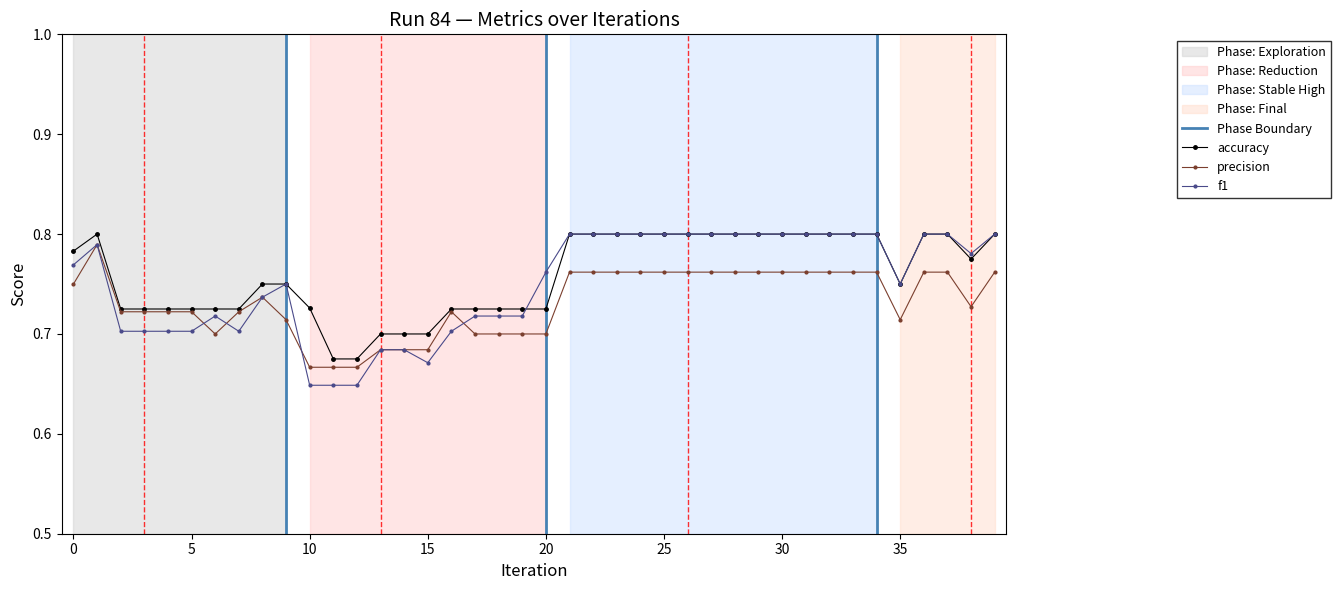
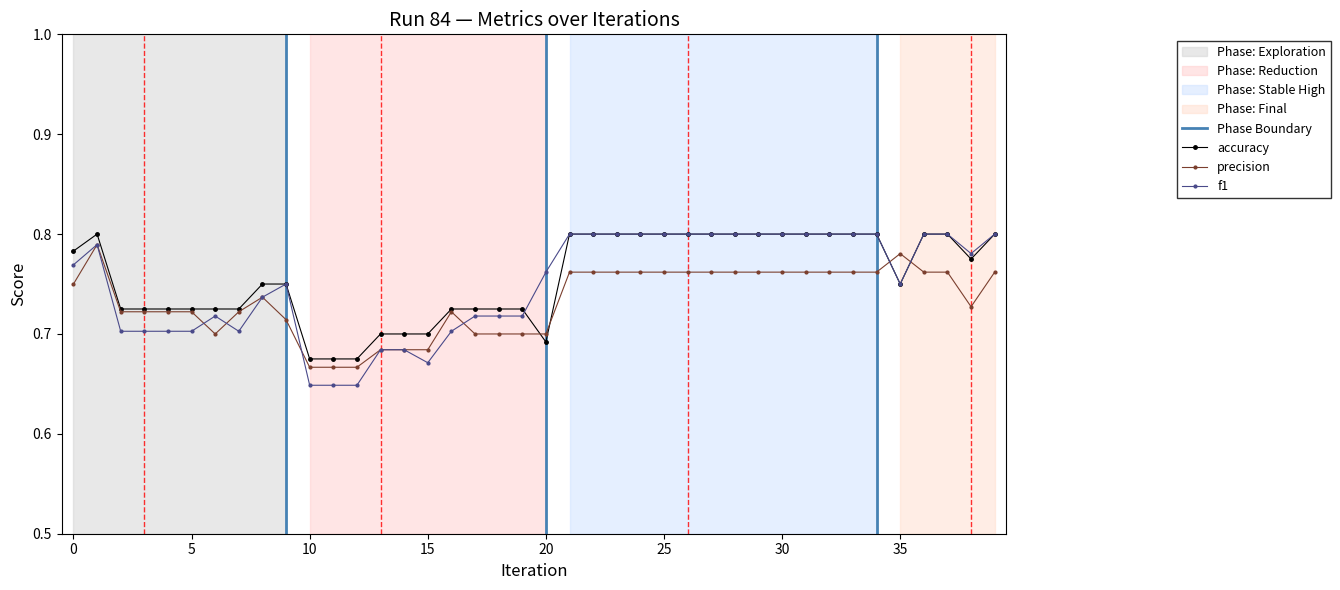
  {
    "accuracy": {
      "0": 0.78,
      "5": 0.73,
-     "10": 0.73,
+     "10": 0.68,
      "15": 0.70,
-     "20": 0.73
+     "20": 0.69
    },
    "precision": {
      "0": 0.75,
      "5": 0.72,
      "10": 0.67,
      "15": 0.68,
      "20": 0.70,
      "25": 0.76,
      "30": 0.76,
-     "35": 0.71
+     "35": 0.78
    },
    "f1": {
      "0": 0.77,
      "5": 0.70,
      "10": 0.65,
      "15": 0.67,
      "20": 0.76
    }
  }
